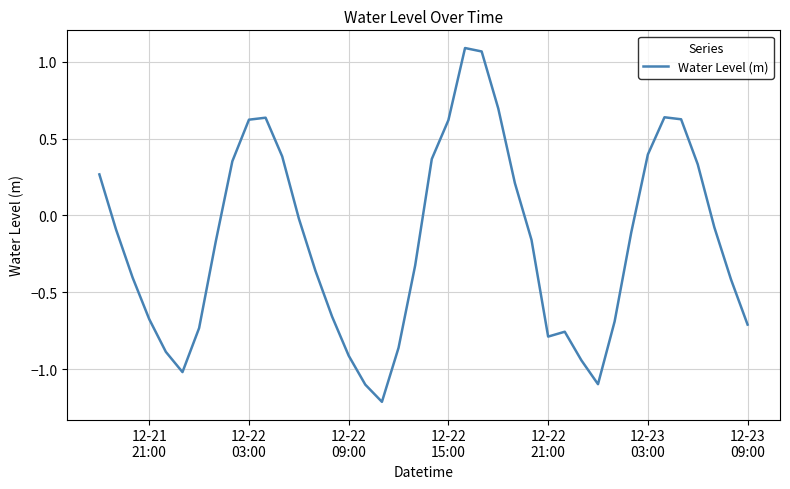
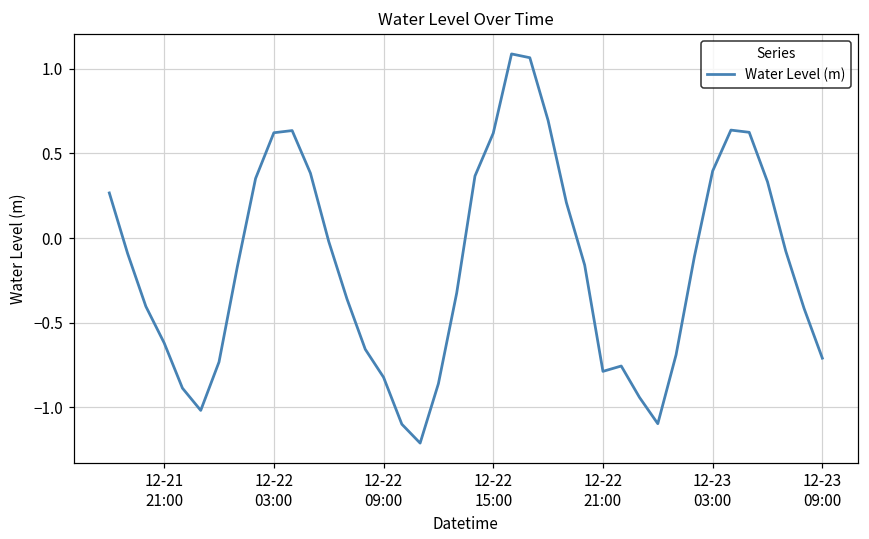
  {
-   "12-21 21:00": -0.67,
+   "12-21 21:00": -0.62,
    "12-22 03:00": 0.62,
-   "12-22 09:00": -0.91,
+   "12-22 09:00": -0.82,
    "12-22 15:00": 0.62,
    "12-22 21:00": -0.79,
    "12-23 03:00": 0.40,
    "12-23 09:00": -0.71
  }
